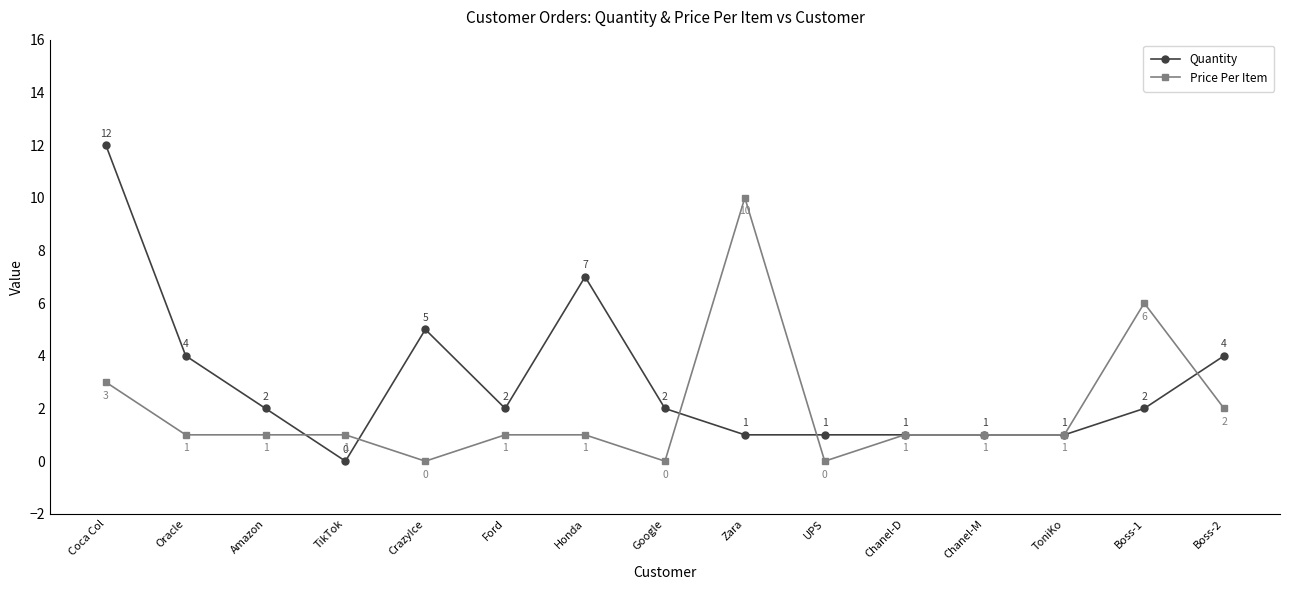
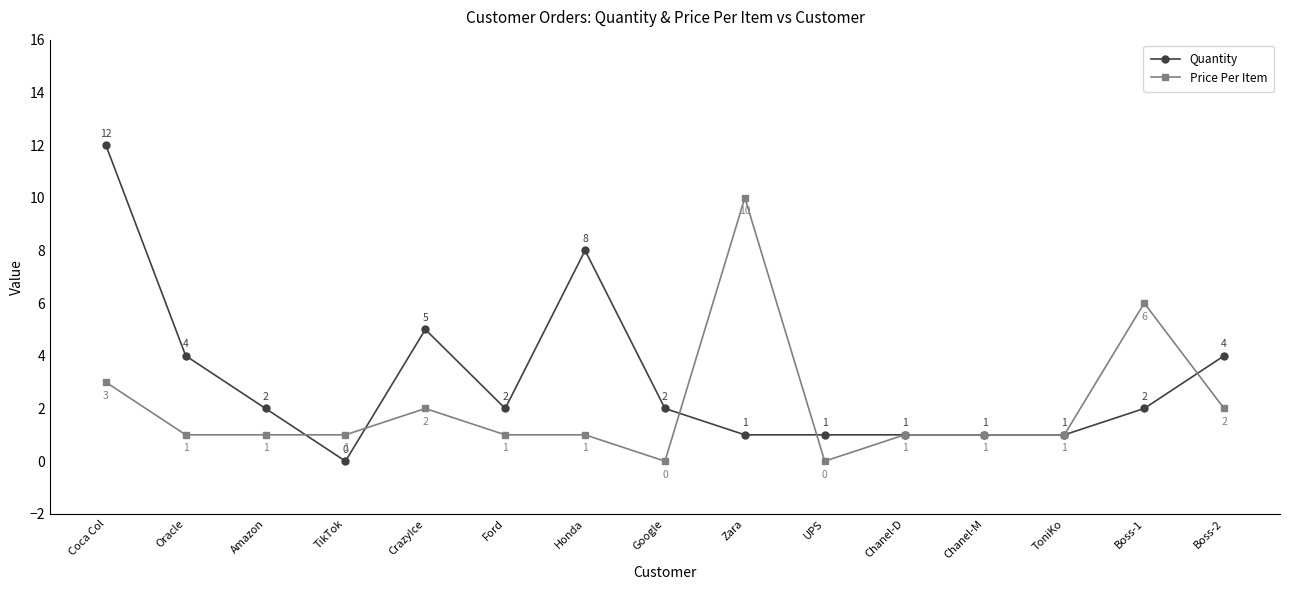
  {
    "Quantity": {
      "Coca Col": 12,
      "Oracle": 4,
      "Amazon": 2,
      "CrazyIce": 5,
      "Ford": 2,
-     "Honda": 7,
+     "Honda": 8,
      "Google": 2,
      "Zara": 1,
      "UPS": 1,
      "Boss-1": 2,
      "Boss-2": 4
    },
    "Price Per Item": {
      "Coca Col": 3,
      "Oracle": 1,
      "Amazon": 1,
-     "CrazyIce": 0,
+     "CrazyIce": 2,
      "Ford": 1,
      "Honda": 1,
      "Google": 0,
      "Zara": 10,
      "UPS": 0,
      "Boss-1": 6,
      "Boss-2": 2
    }
  }
